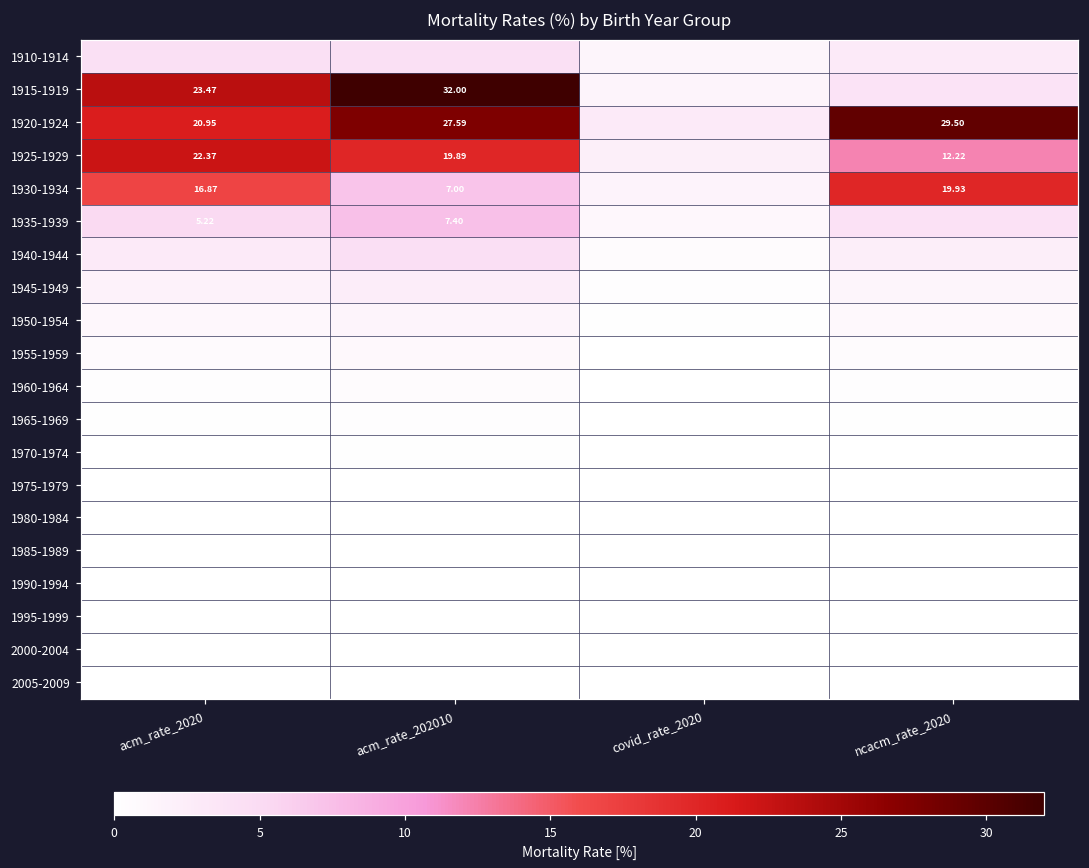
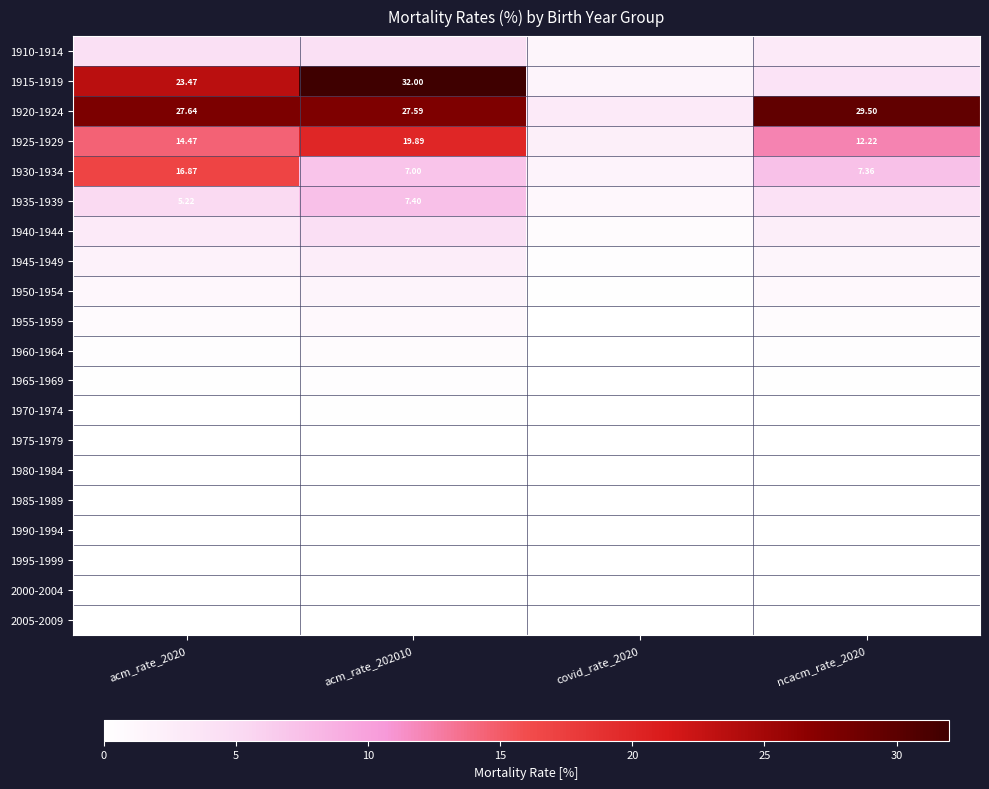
  {
    "1915-1919": {
      "acm_rate_2020": 23.47,
      "acm_rate_202010": 32.00
    },
    "1920-1924": {
-     "acm_rate_2020": 20.95,
+     "acm_rate_2020": 27.64,
      "acm_rate_202010": 27.59,
      "ncacm_rate_2020": 29.50
    },
    "1925-1929": {
-     "acm_rate_2020": 22.37,
+     "acm_rate_2020": 14.47,
      "acm_rate_202010": 19.89,
      "ncacm_rate_2020": 12.22
    },
    "1930-1934": {
      "acm_rate_2020": 16.87,
      "acm_rate_202010": 7.00,
-     "ncacm_rate_2020": 19.93
+     "ncacm_rate_2020": 7.36
    },
    "1935-1939": {
      "acm_rate_202010": 7.40
    }
  }
